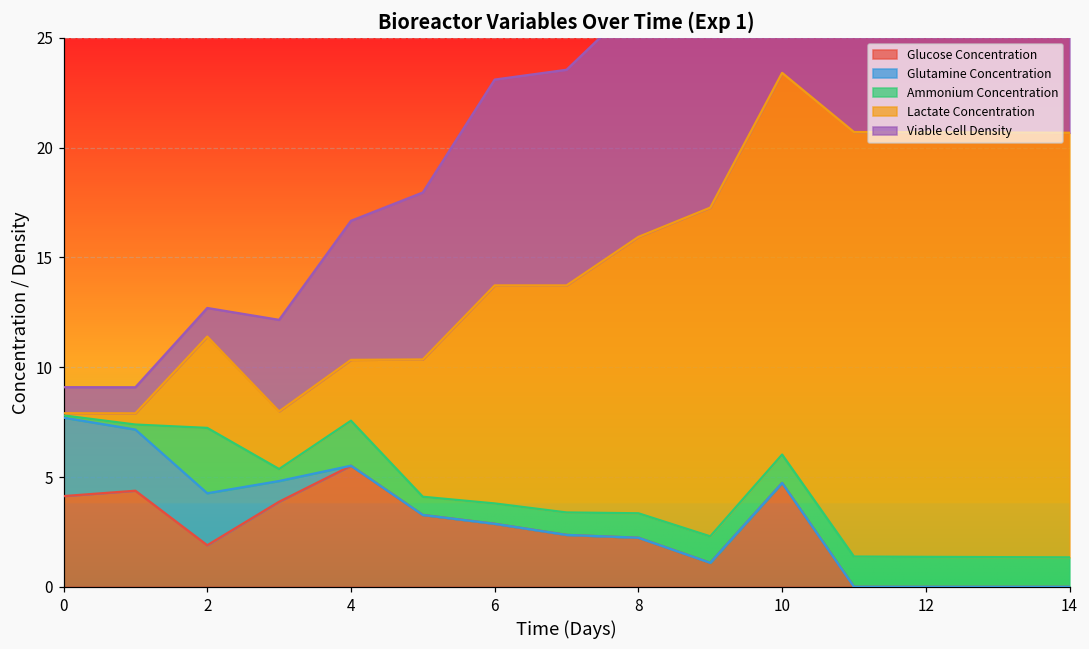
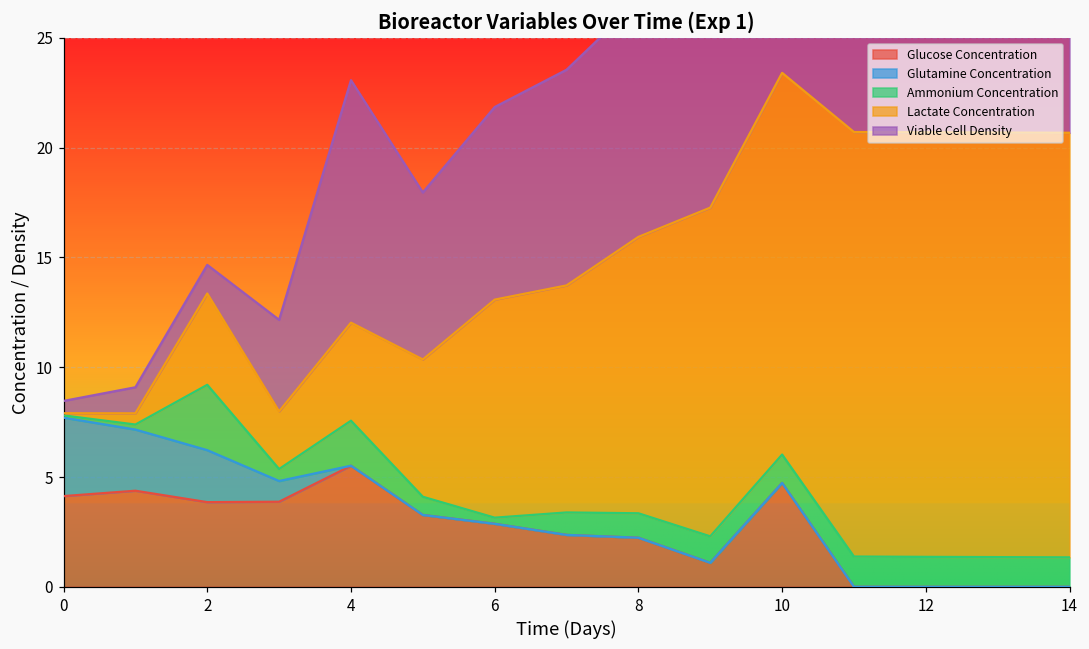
  {
    "Glucose Concentration": {
      "0": 4.1,
-     "2": 1.9
+     "2": 3.9
    },
    "Glutamine Concentration": {
      "2": 2.4
    },
    "Ammonium Concentration": {
      "2": 3.0,
      "4": 2.0,
-     "6": 0.9,
+     "6": 0.3,
      "8": 1.1,
      "10": 1.3,
      "12": 1.4,
      "14": 1.3
    },
    "Lactate Concentration": {
      "2": 4.2,
-     "4": 2.8,
+     "4": 4.5,
      "6": 9.9,
      "8": 12.6,
      "10": 17.4,
      "14": 19.3
    },
    "Viable Cell Density": {
-     "0": 1.2,
+     "0": 0.6,
      "2": 1.3,
-     "4": 6.3,
-     "6": 9.4
+     "4": 11.0,
+     "6": 8.8
    }
  }
